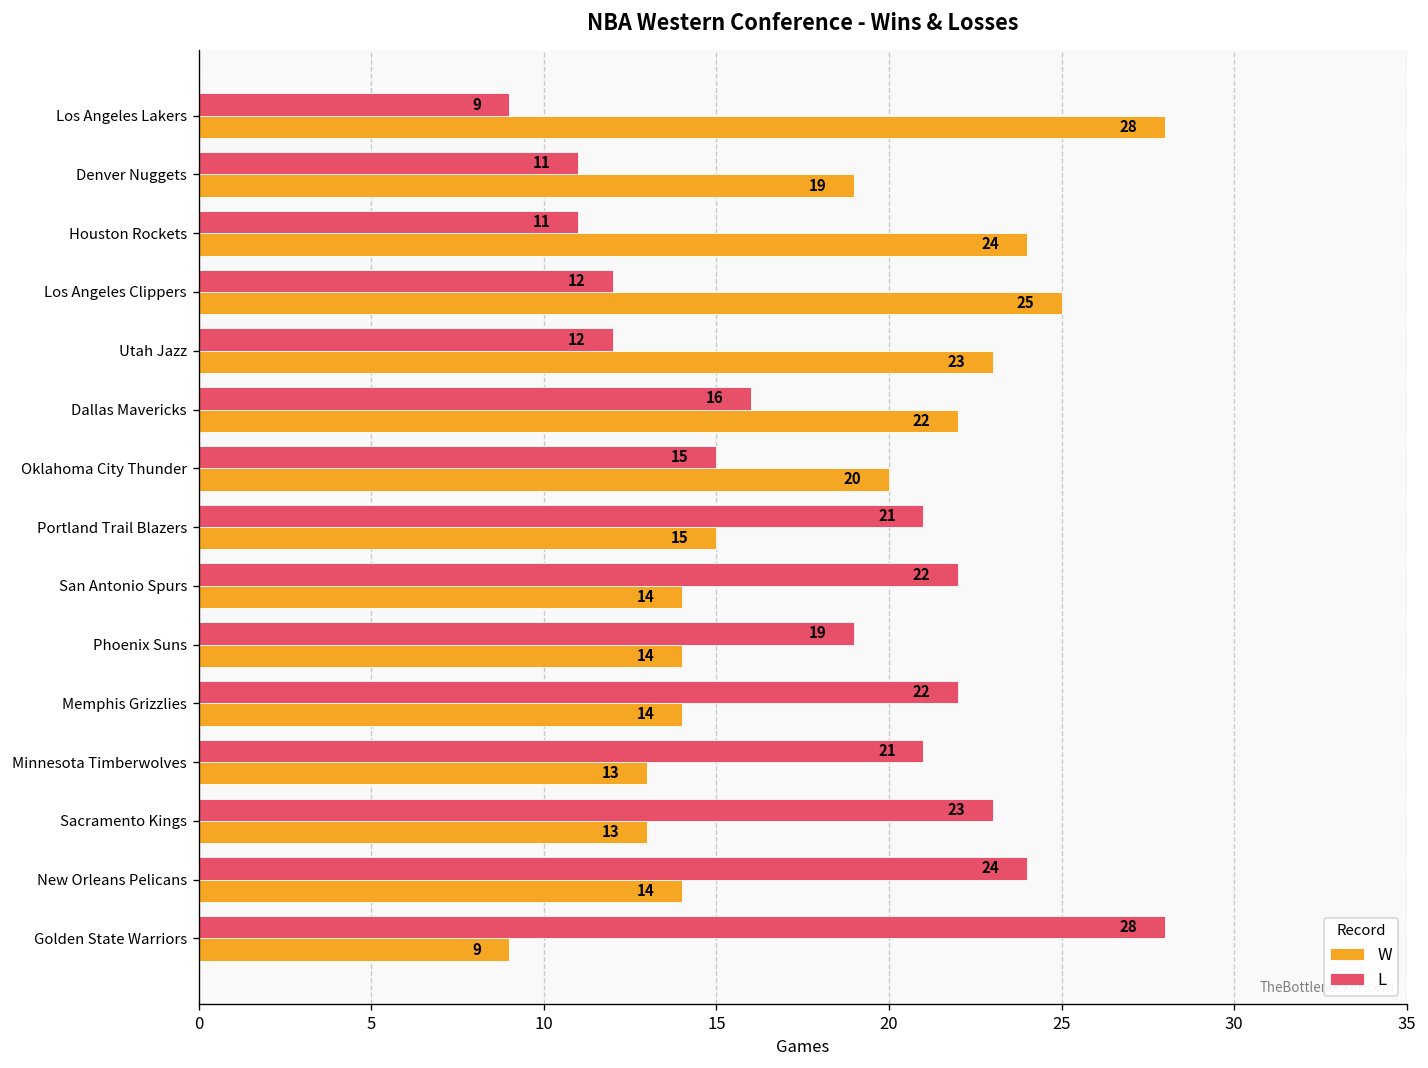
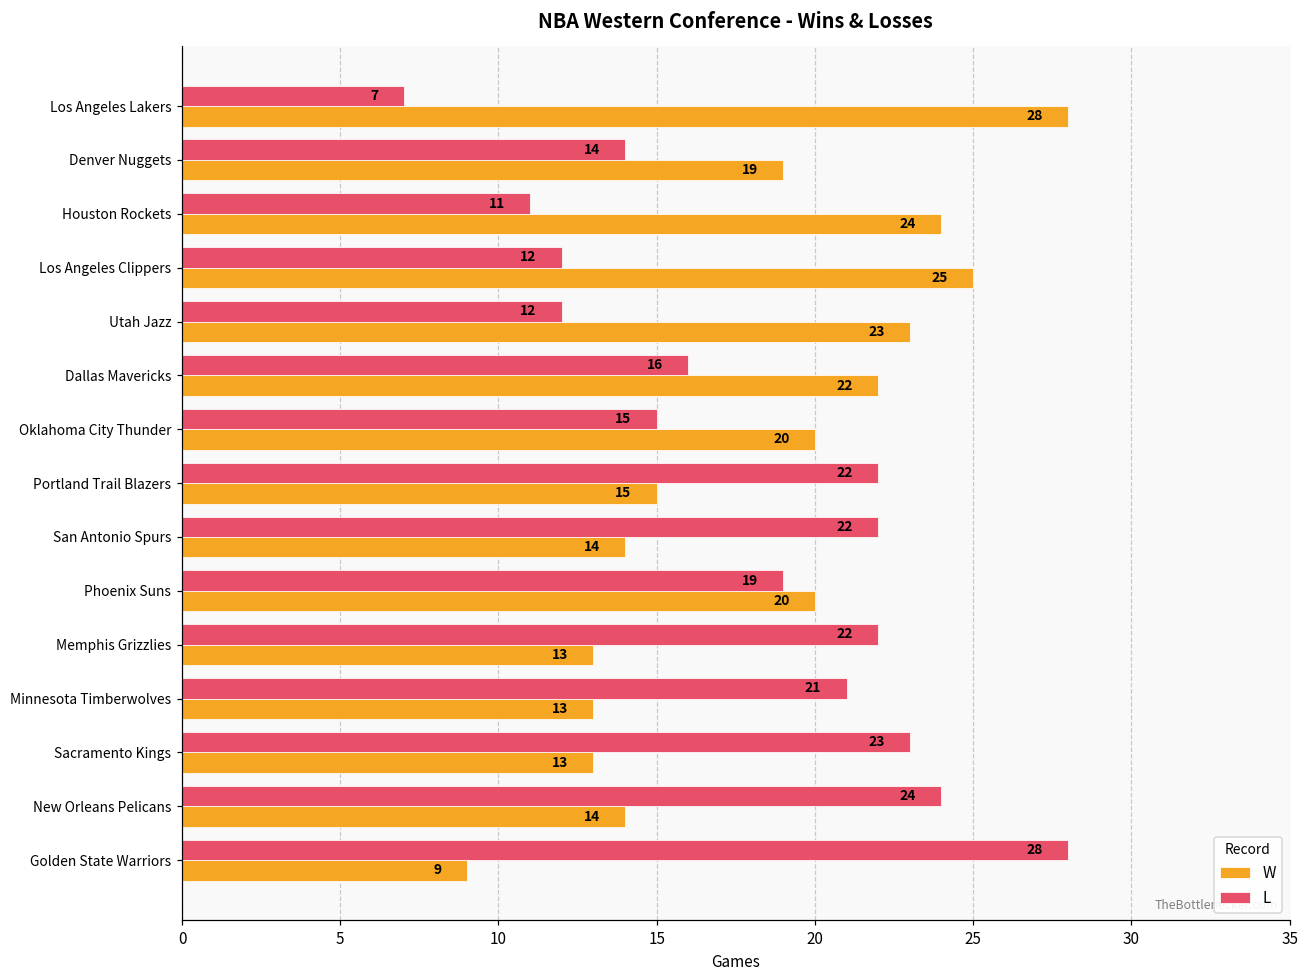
  {
    "W": {
      "Los Angeles Lakers": 28,
      "Denver Nuggets": 19,
      "Houston Rockets": 24,
      "Los Angeles Clippers": 25,
      "Utah Jazz": 23,
      "Dallas Mavericks": 22,
      "Oklahoma City Thunder": 20,
      "Portland Trail Blazers": 15,
      "San Antonio Spurs": 14,
-     "Phoenix Suns": 14,
-     "Memphis Grizzlies": 14,
+     "Phoenix Suns": 20,
+     "Memphis Grizzlies": 13,
      "Minnesota Timberwolves": 13,
      "Sacramento Kings": 13,
      "New Orleans Pelicans": 14,
      "Golden State Warriors": 9
    },
    "L": {
-     "Los Angeles Lakers": 9,
-     "Denver Nuggets": 11,
+     "Los Angeles Lakers": 7,
+     "Denver Nuggets": 14,
      "Houston Rockets": 11,
      "Los Angeles Clippers": 12,
      "Utah Jazz": 12,
      "Dallas Mavericks": 16,
      "Oklahoma City Thunder": 15,
-     "Portland Trail Blazers": 21,
+     "Portland Trail Blazers": 22,
      "San Antonio Spurs": 22,
      "Phoenix Suns": 19,
      "Memphis Grizzlies": 22,
      "Minnesota Timberwolves": 21,
      "Sacramento Kings": 23,
      "New Orleans Pelicans": 24,
      "Golden State Warriors": 28
    }
  }
